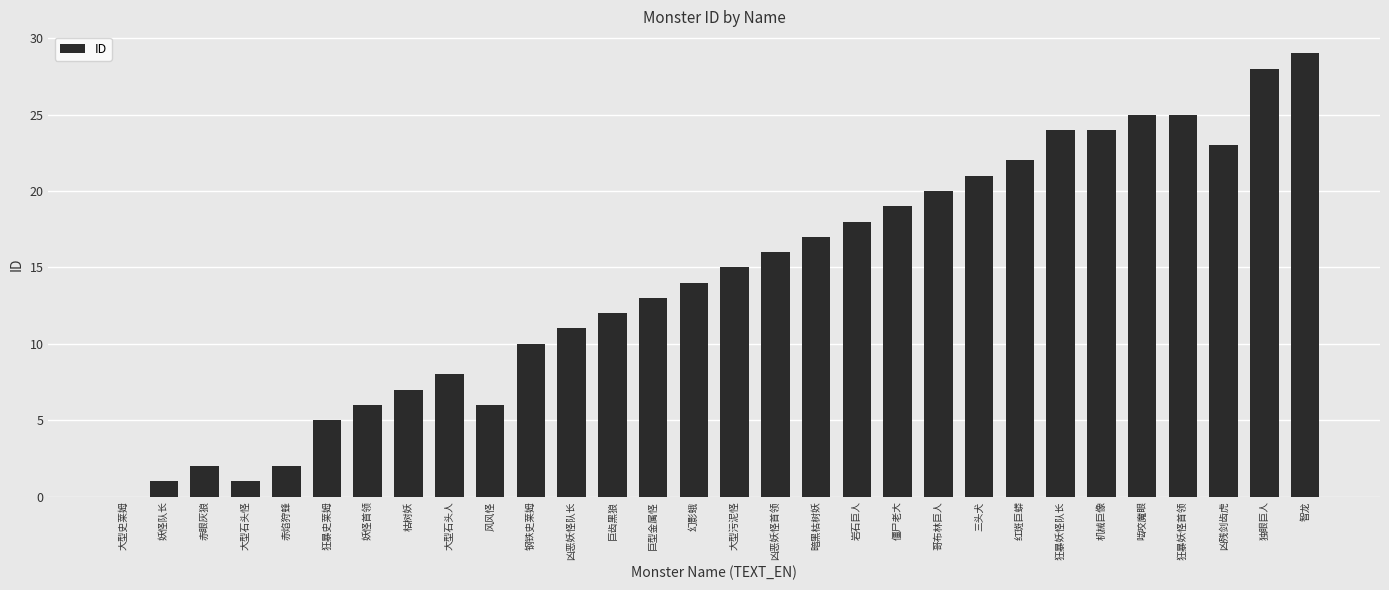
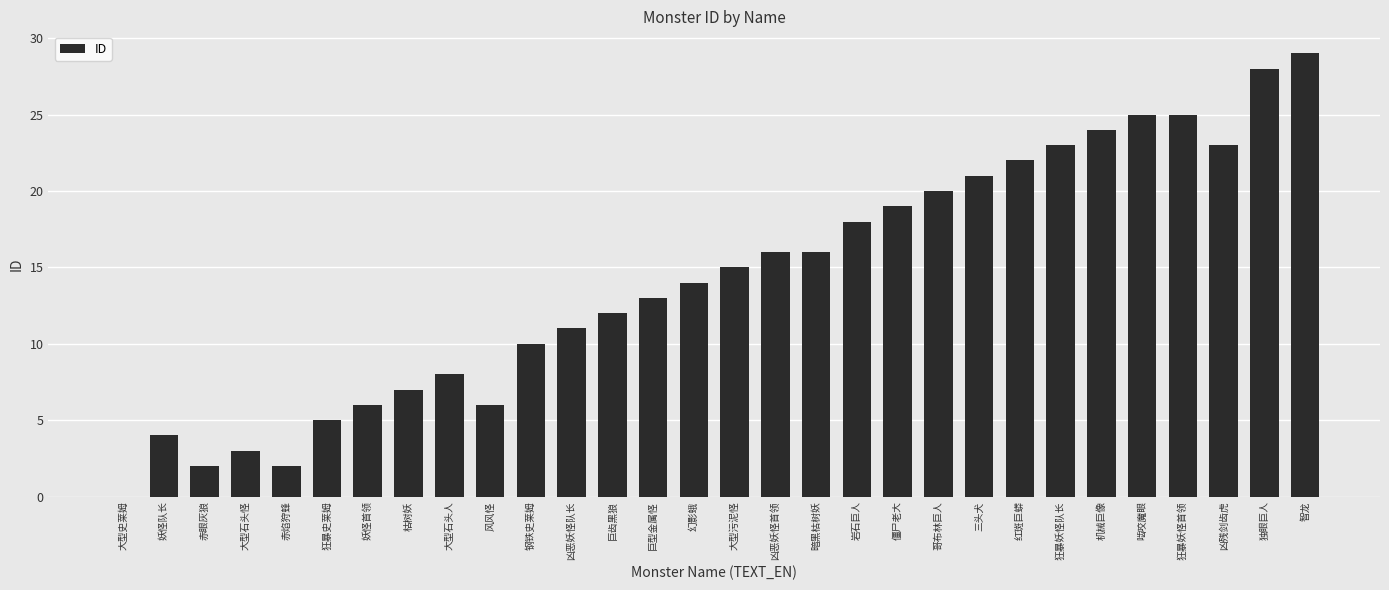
  {
    "大型史莱姆": 0,
-   "妖怪队长": 1,
+   "妖怪队长": 4,
    "赤眼灰狼": 2,
-   "大型石头怪": 1,
+   "大型石头怪": 3,
    "赤焰狩蜂": 2,
    "狂暴史莱姆": 5,
    "妖怪首领": 6,
    "枯树妖": 7,
    "大型石头人": 8,
    "风风怪": 6,
    "钢铁史莱姆": 10,
    "凶恶妖怪队长": 11,
    "巨齿黑狼": 12,
    "巨型金属怪": 13,
    "幻影蛾": 14,
    "大型污泥怪": 15,
    "凶恶妖怪首领": 16,
-   "暗黑枯树妖": 17,
+   "暗黑枯树妖": 16,
    "岩石巨人": 18,
    "僵尸老大": 19,
    "哥布林巨人": 20,
    "三头犬": 21,
    "红斑巨蟒": 22,
-   "狂暴妖怪队长": 24,
+   "狂暴妖怪队长": 23,
    "机械巨像": 24,
    "啮咬魔眼": 25,
    "狂暴妖怪首领": 25,
    "凶残剑齿虎": 23,
    "独眼巨人": 28,
    "智龙": 29
  }
